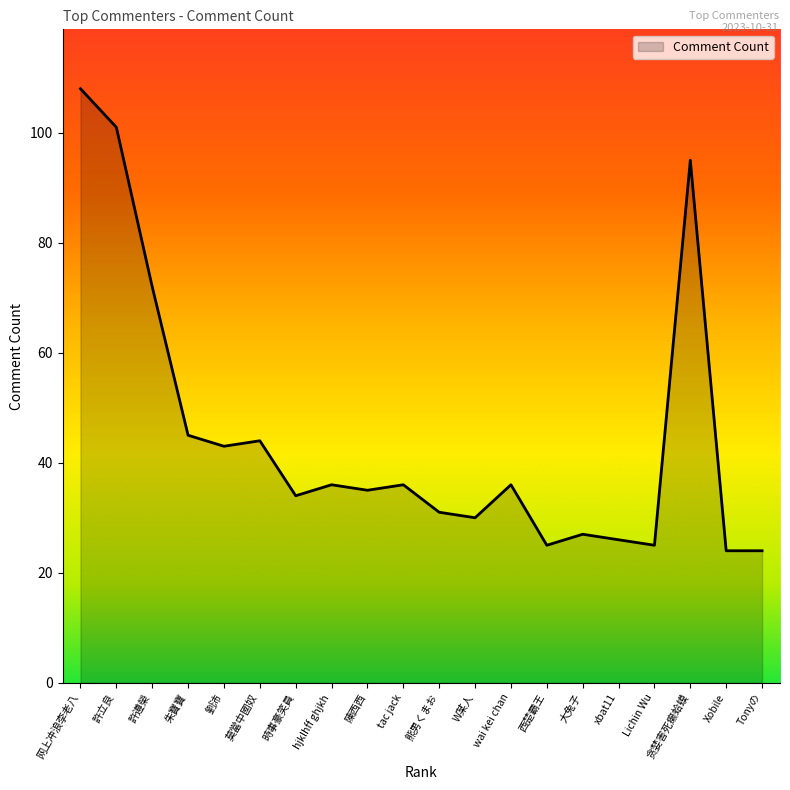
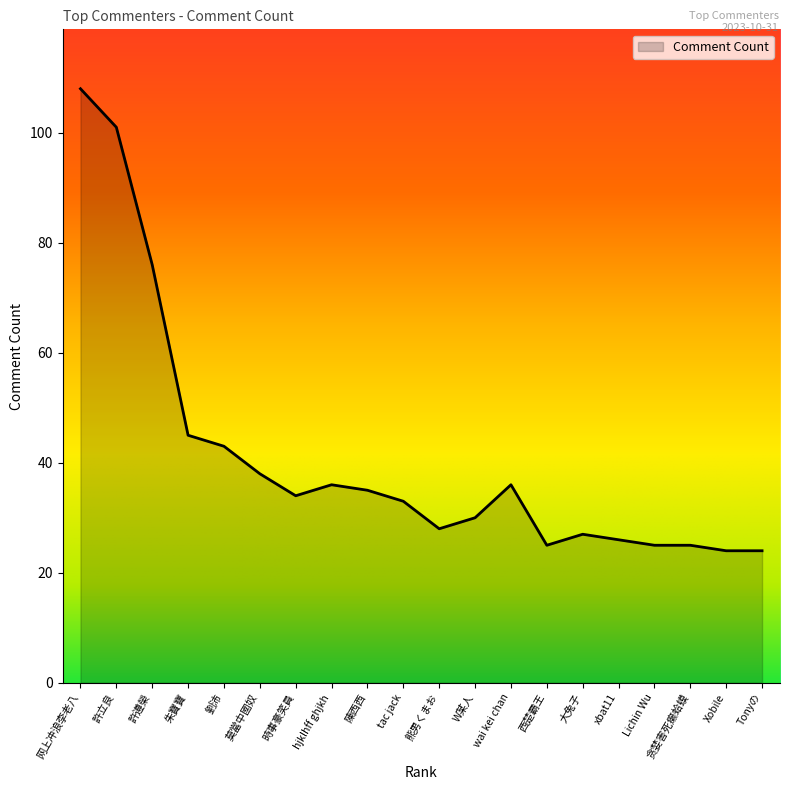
  {
    "网上冲浪李老八": 108,
    "許立良": 101,
-   "許遵榮": 72,
+   "許遵榮": 76,
    "朱寶寶": 45,
    "劉沛": 43,
-   "莫當中國奴": 44,
+   "莫當中國奴": 38,
    "時事豪笑員": 34,
    "hjklhff ghjkh": 36,
    "陳西西": 35,
-   "tac jack": 36,
-   "熊男くまお": 31,
+   "tac jack": 33,
+   "熊男くまお": 28,
    "W某人": 30,
    "wai kei chan": 36,
    "西楚霸王": 25,
    "大兔子": 27,
    "xbat11": 26,
    "Lichin Wu": 25,
-   "贪婪害死癞蛤蟆": 95,
+   "贪婪害死癞蛤蟆": 25,
    "Xobile": 24,
    "Tonyの": 24
  }
